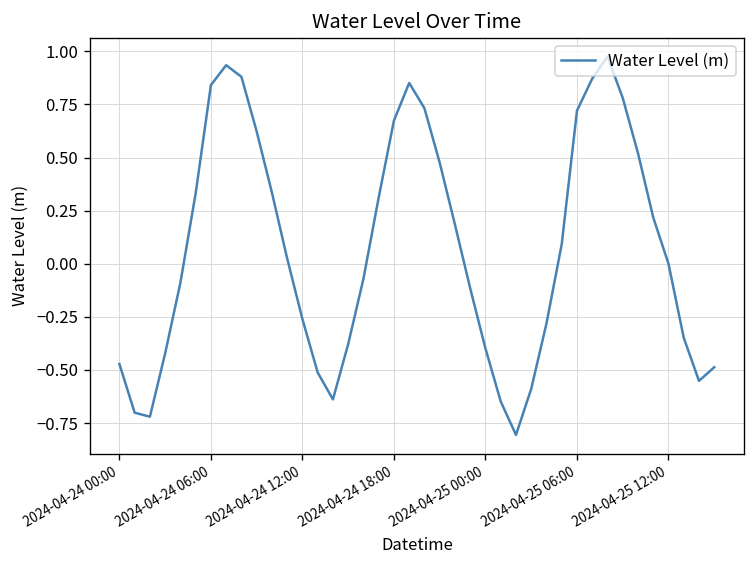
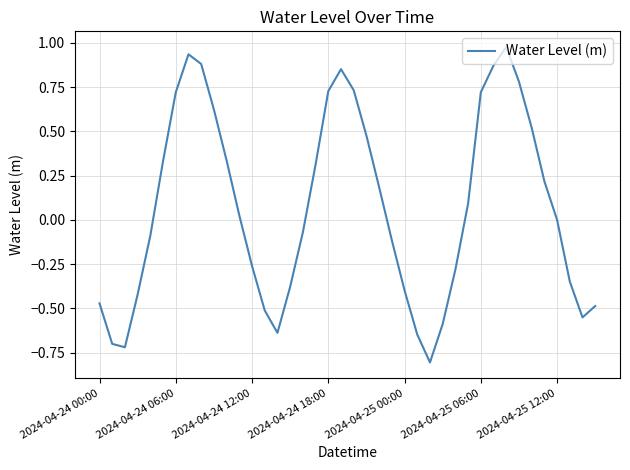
  {
    "2024-04-24 00:00": -0.47,
-   "2024-04-24 06:00": 0.84,
+   "2024-04-24 06:00": 0.72,
    "2024-04-24 12:00": -0.26,
-   "2024-04-24 18:00": 0.67,
+   "2024-04-24 18:00": 0.73,
    "2024-04-25 00:00": -0.40,
    "2024-04-25 06:00": 0.72,
    "2024-04-25 12:00": 0.00
  }
